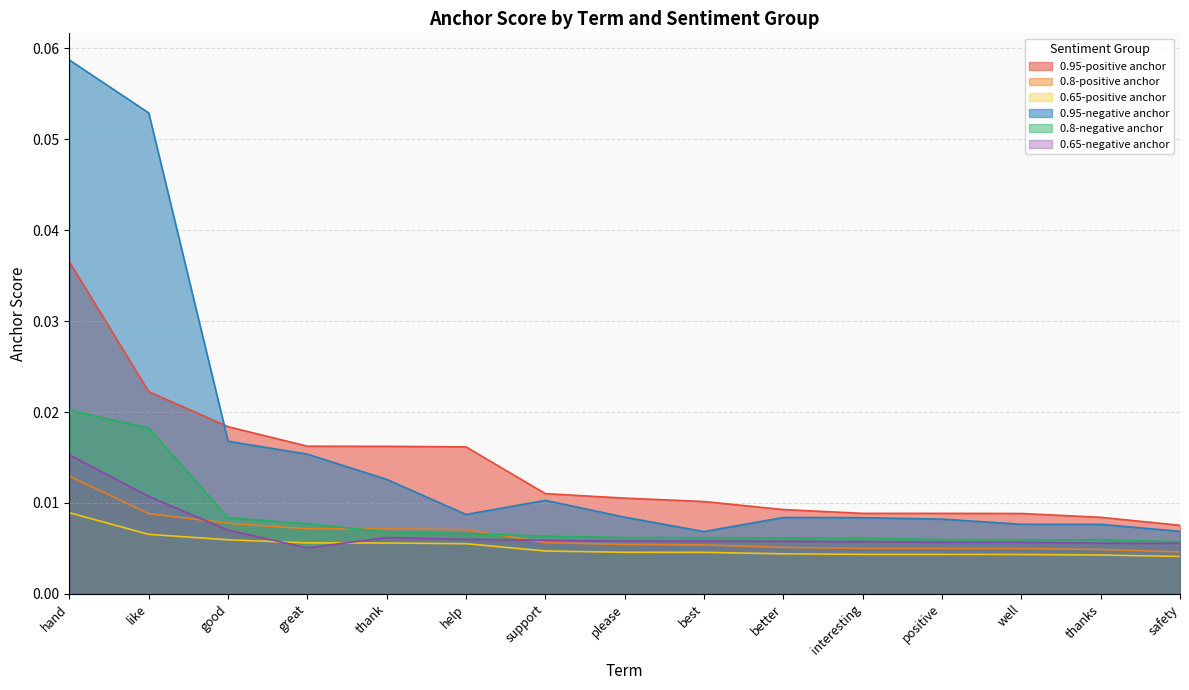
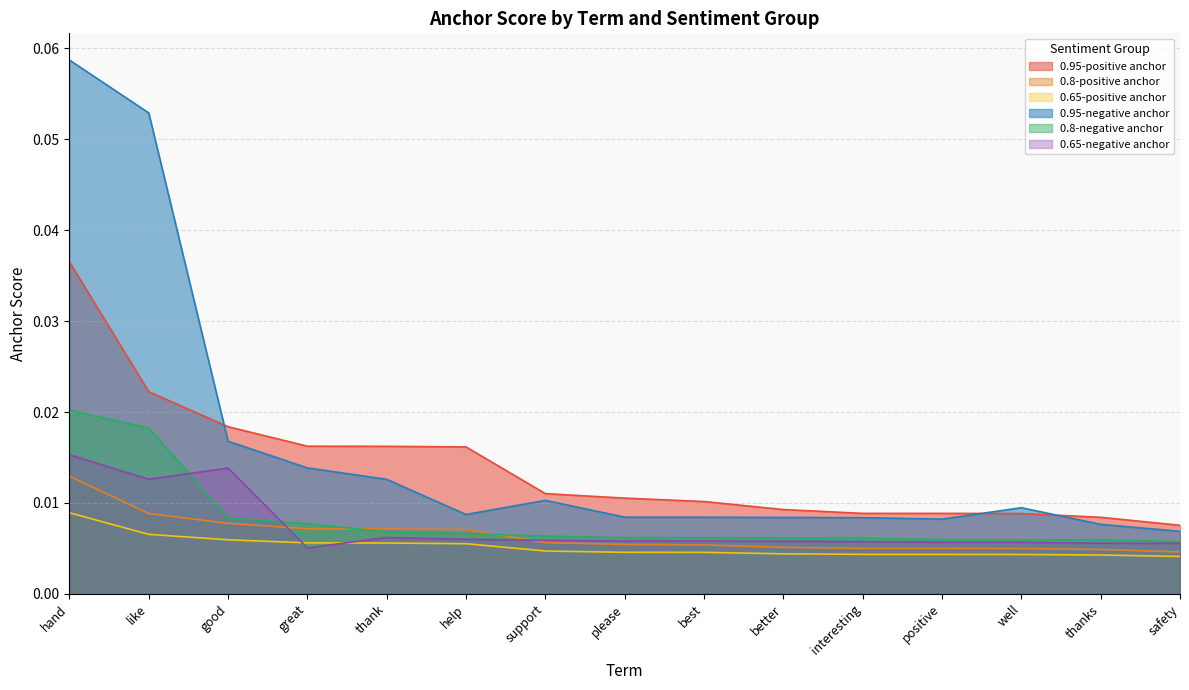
  {
    "0.95-negative anchor": {
      "hand": 0.059,
      "like": 0.053,
      "good": 0.017,
-     "great": 0.015,
+     "great": 0.014,
      "thank": 0.013,
      "help": 0.009,
      "support": 0.010,
      "please": 0.008,
-     "best": 0.007,
+     "best": 0.008,
      "better": 0.008,
      "interesting": 0.008,
      "positive": 0.008,
-     "well": 0.008,
+     "well": 0.009,
      "thanks": 0.008,
      "safety": 0.007
    },
    "0.8-negative anchor": {
      "hand": 0.020,
      "like": 0.018,
      "good": 0.008,
      "great": 0.008,
      "thank": 0.007,
      "help": 0.007,
      "support": 0.006,
      "please": 0.006,
      "best": 0.006,
      "better": 0.006,
      "interesting": 0.006,
      "thanks": 0.006
    },
    "0.65-negative anchor": {
      "hand": 0.015,
-     "like": 0.011,
-     "good": 0.007,
+     "like": 0.013,
+     "good": 0.014,
      "great": 0.005,
      "thank": 0.006,
      "help": 0.006,
      "please": 0.006,
      "best": 0.006,
      "better": 0.006,
      "interesting": 0.006,
      "thanks": 0.006
    }
  }
